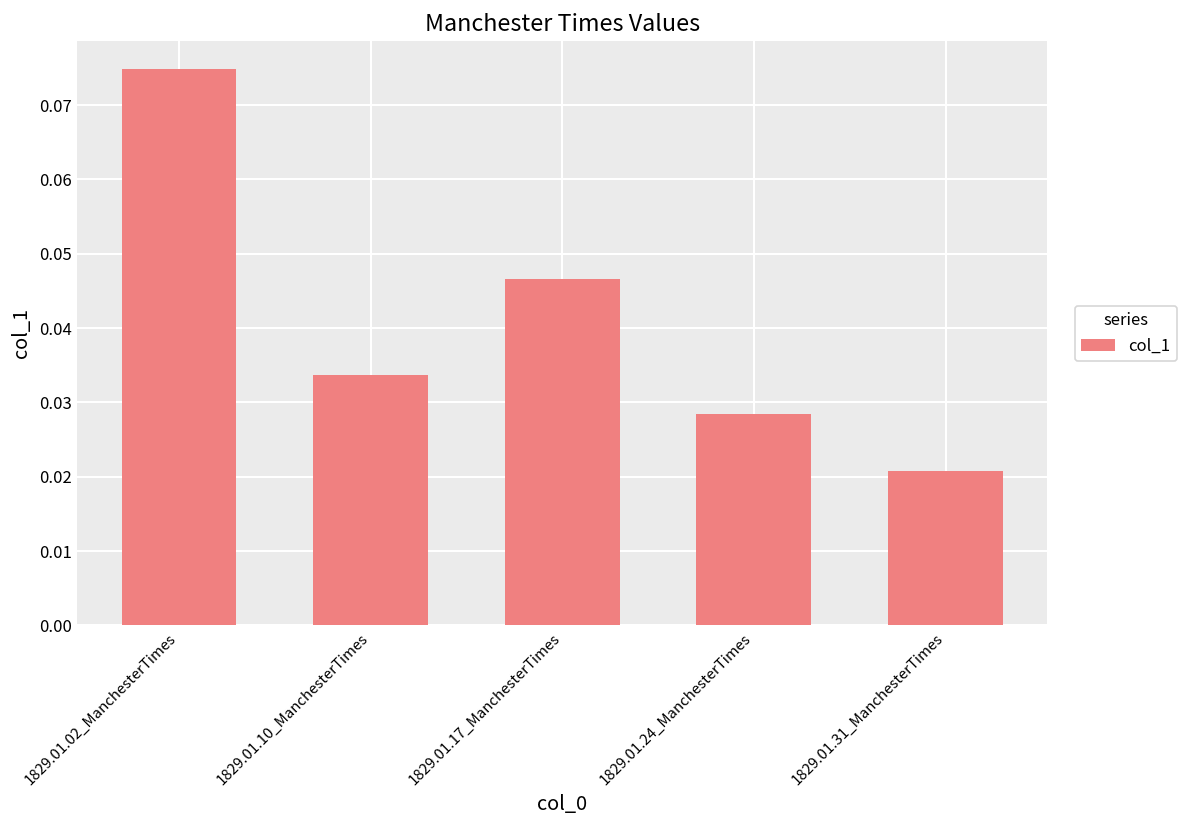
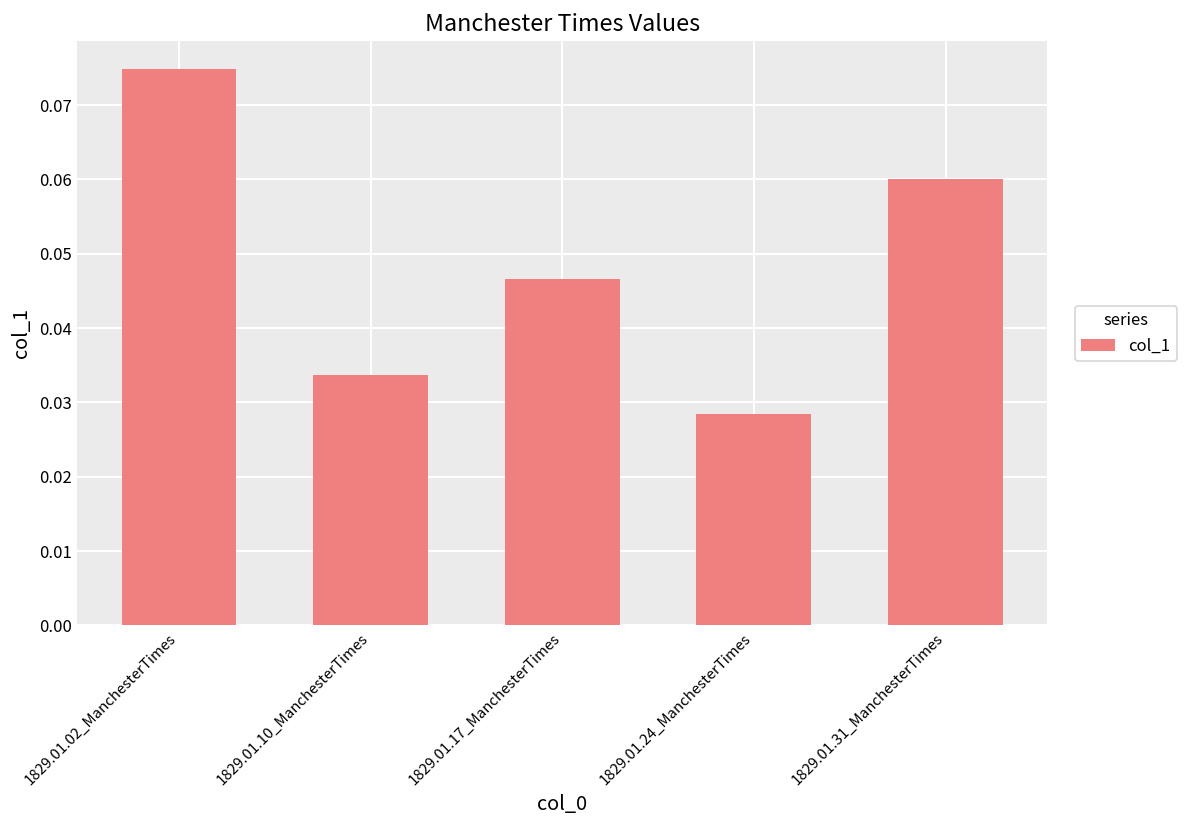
  {
    "1829.01.02_ManchesterTimes": 0.075,
    "1829.01.10_ManchesterTimes": 0.034,
    "1829.01.17_ManchesterTimes": 0.047,
    "1829.01.24_ManchesterTimes": 0.028,
-   "1829.01.31_ManchesterTimes": 0.021
+   "1829.01.31_ManchesterTimes": 0.060
  }
